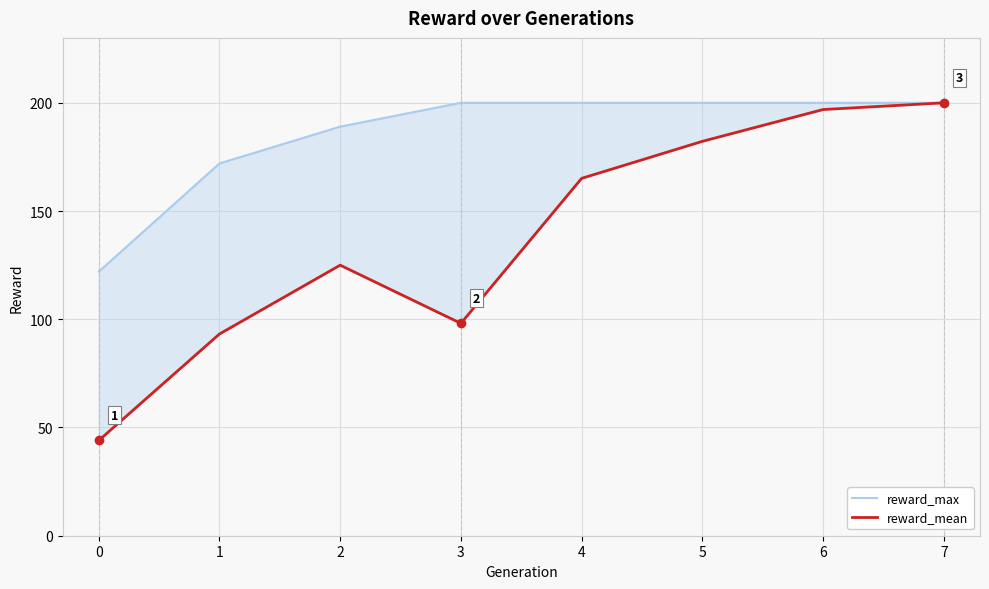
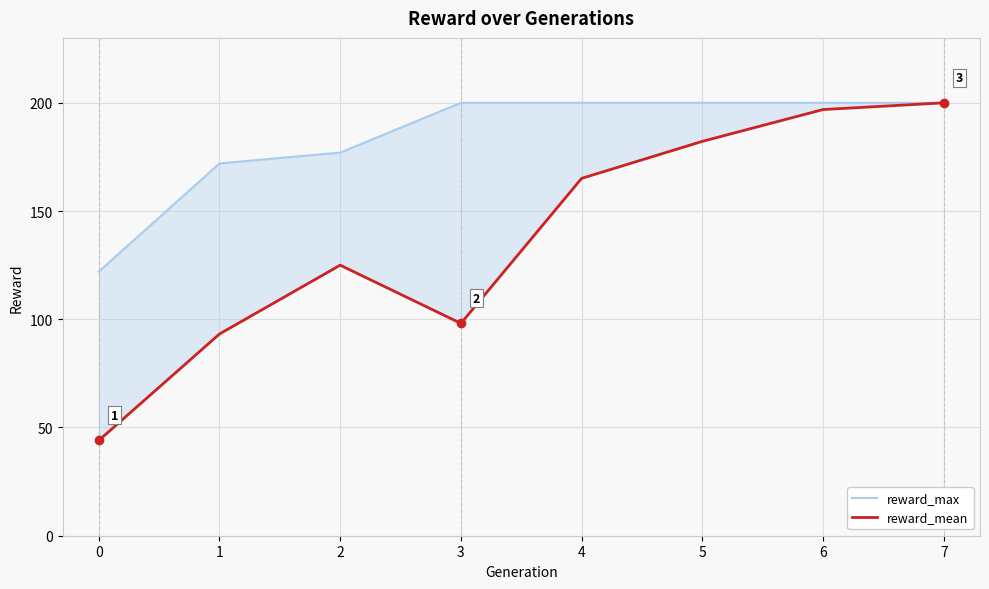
  {
    "reward_max": {
      "0": 122,
      "1": 172,
-     "2": 189,
+     "2": 177,
      "3": 200,
      "4": 200,
      "5": 200,
      "6": 200
    }
  }
